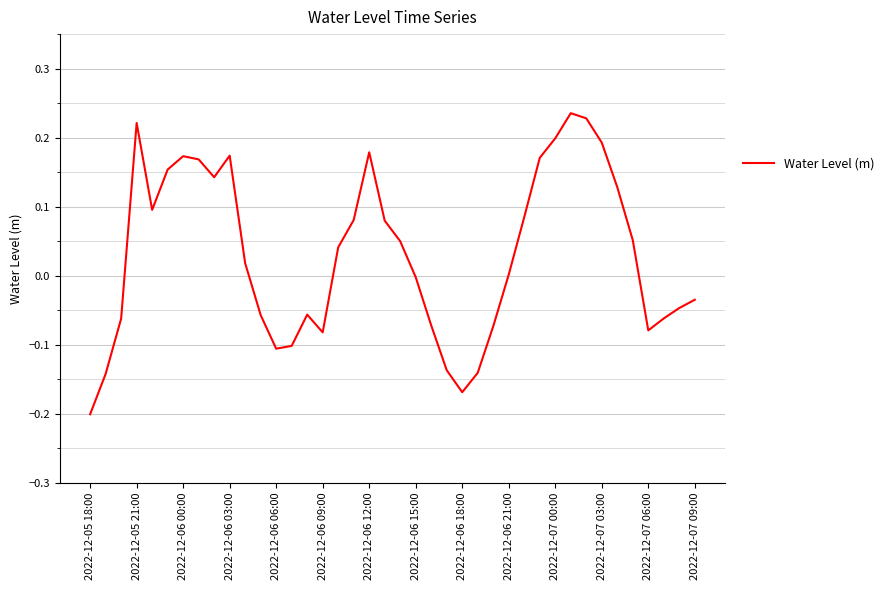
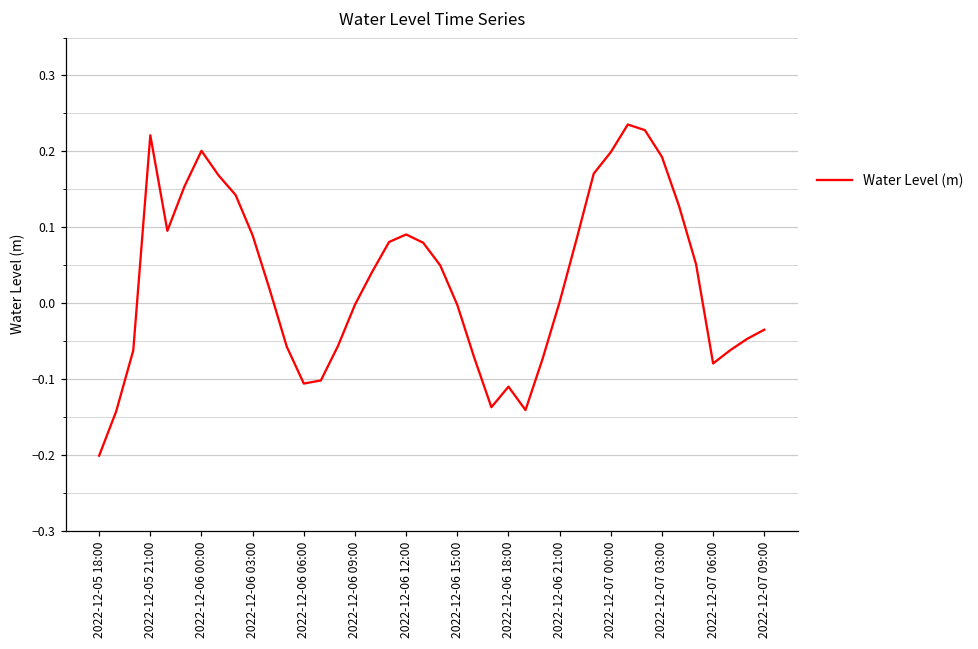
  {
    "2022-12-05 18:00": -0.20,
    "2022-12-05 21:00": 0.22,
-   "2022-12-06 00:00": 0.17,
-   "2022-12-06 03:00": 0.17,
+   "2022-12-06 00:00": 0.20,
+   "2022-12-06 03:00": 0.09,
    "2022-12-06 06:00": -0.11,
-   "2022-12-06 09:00": -0.08,
-   "2022-12-06 12:00": 0.18,
+   "2022-12-06 09:00": 0.00,
+   "2022-12-06 12:00": 0.09,
    "2022-12-06 15:00": 0.00,
-   "2022-12-06 18:00": -0.17,
+   "2022-12-06 18:00": -0.11,
    "2022-12-06 21:00": 0.00,
    "2022-12-07 00:00": 0.20,
    "2022-12-07 03:00": 0.19,
    "2022-12-07 06:00": -0.08,
    "2022-12-07 09:00": -0.03
  }
